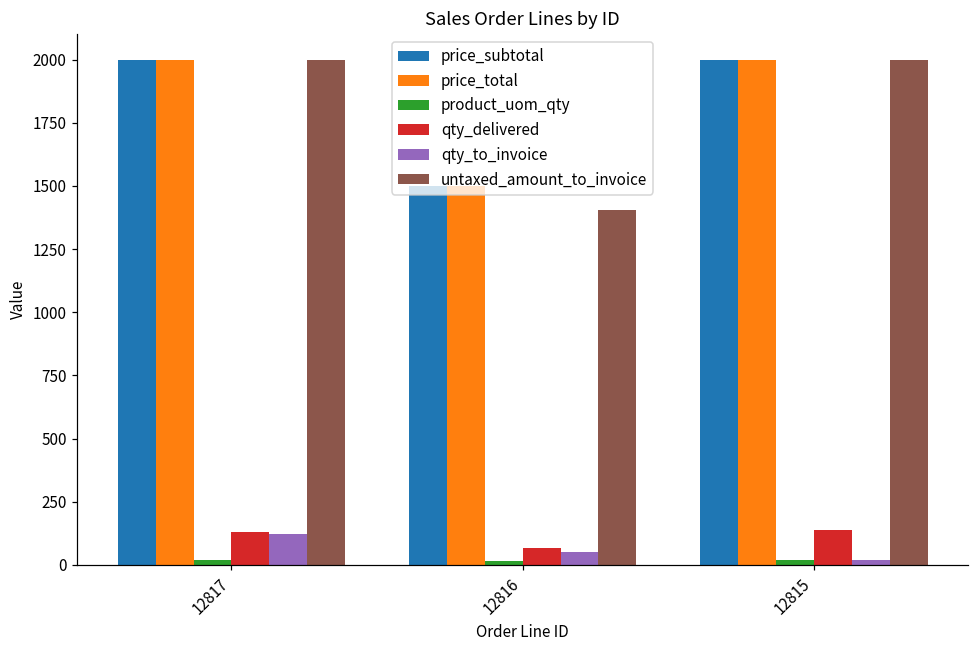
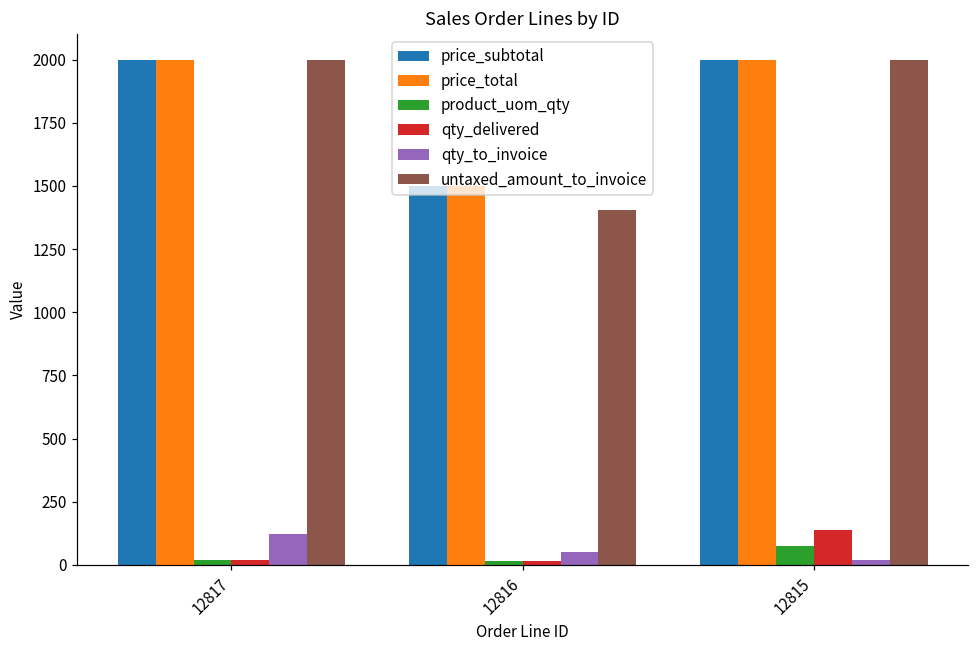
  {
    "price_subtotal": {
      "12817": 2000,
      "12816": 1500,
      "12815": 2000
    },
    "price_total": {
      "12817": 2000,
      "12816": 1500,
      "12815": 2000
    },
    "product_uom_qty": {
      "12817": 20,
      "12816": 20,
-     "12815": 20
+     "12815": 80
    },
    "qty_delivered": {
-     "12817": 130,
-     "12816": 60,
+     "12817": 20,
+     "12816": 20,
      "12815": 140
    },
    "qty_to_invoice": {
      "12817": 120,
      "12816": 50,
      "12815": 20
    },
    "untaxed_amount_to_invoice": {
      "12817": 2000,
      "12816": 1410,
      "12815": 2000
    }
  }
